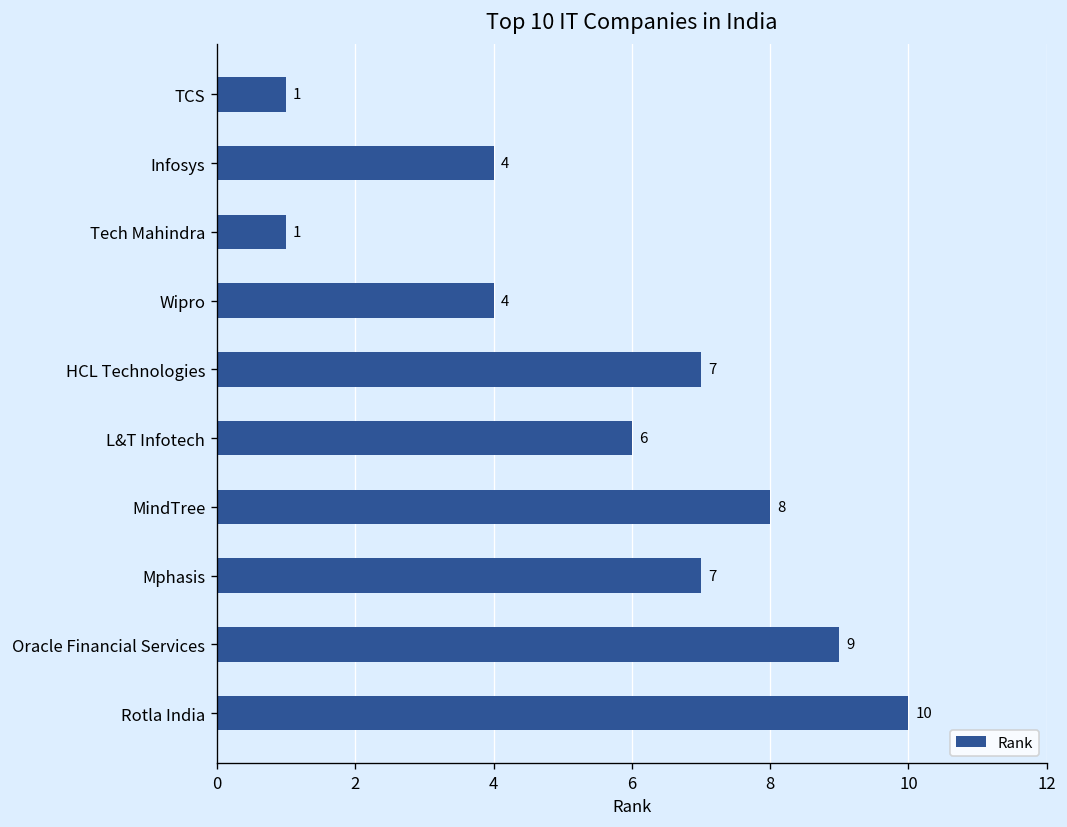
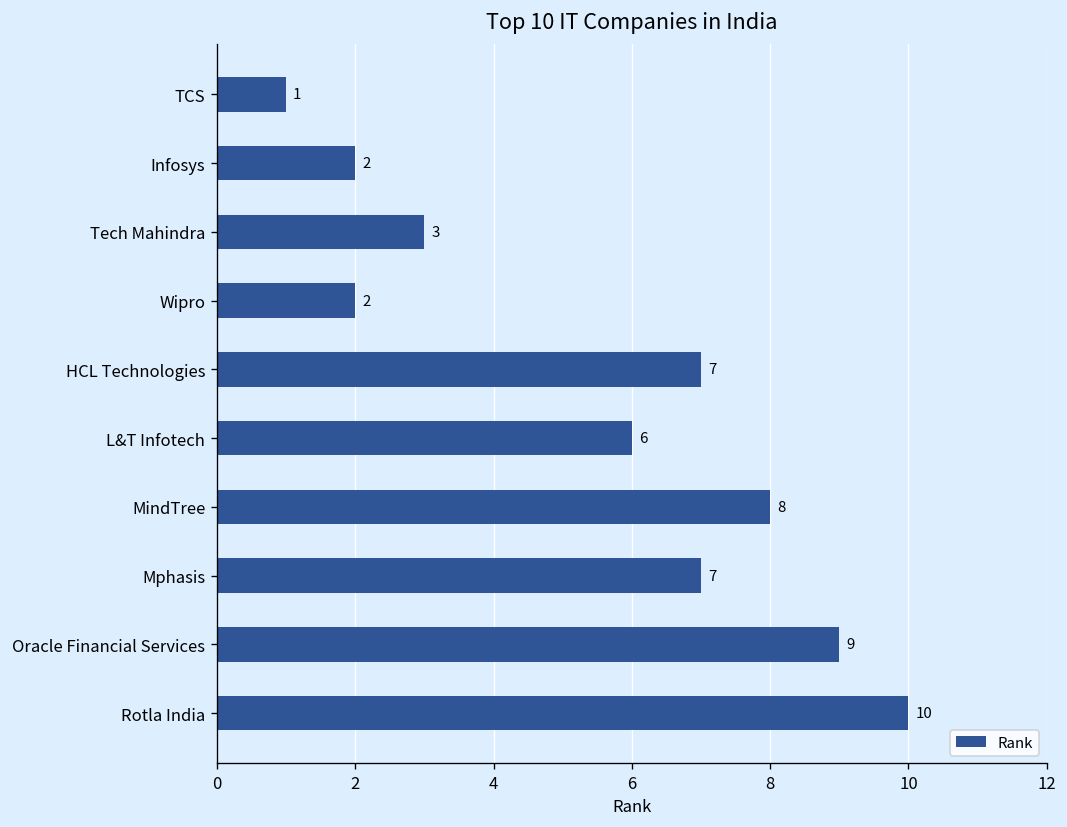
  {
    "TCS": 1,
-   "Infosys": 4,
-   "Tech Mahindra": 1,
-   "Wipro": 4,
+   "Infosys": 2,
+   "Tech Mahindra": 3,
+   "Wipro": 2,
    "HCL Technologies": 7,
    "L&T Infotech": 6,
    "MindTree": 8,
    "Mphasis": 7,
    "Oracle Financial Services": 9,
    "Rotla India": 10
  }
